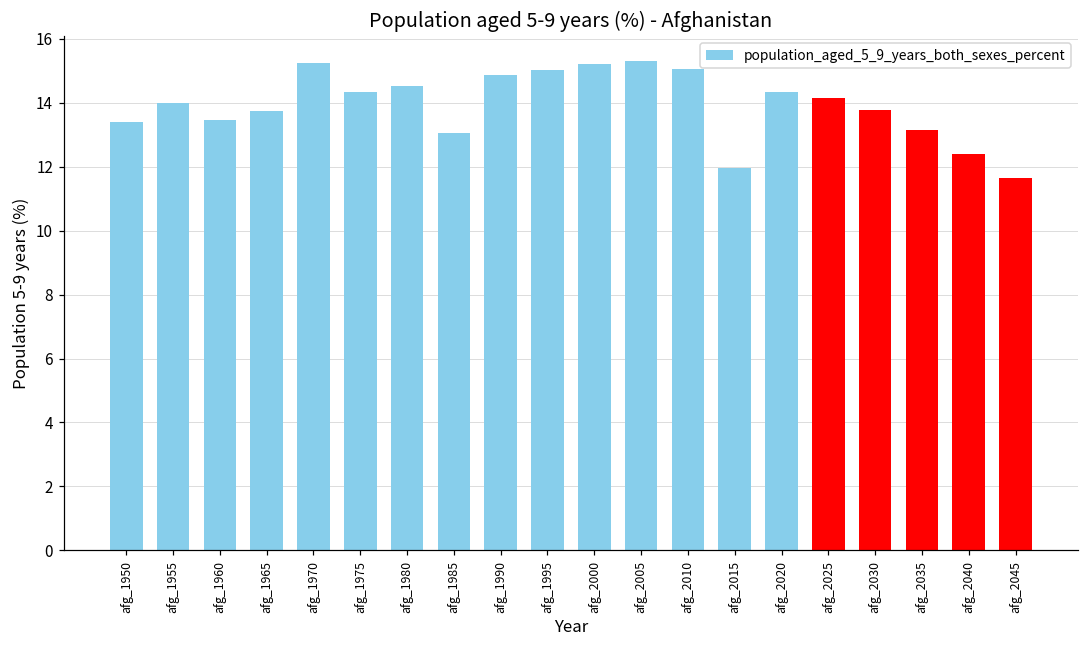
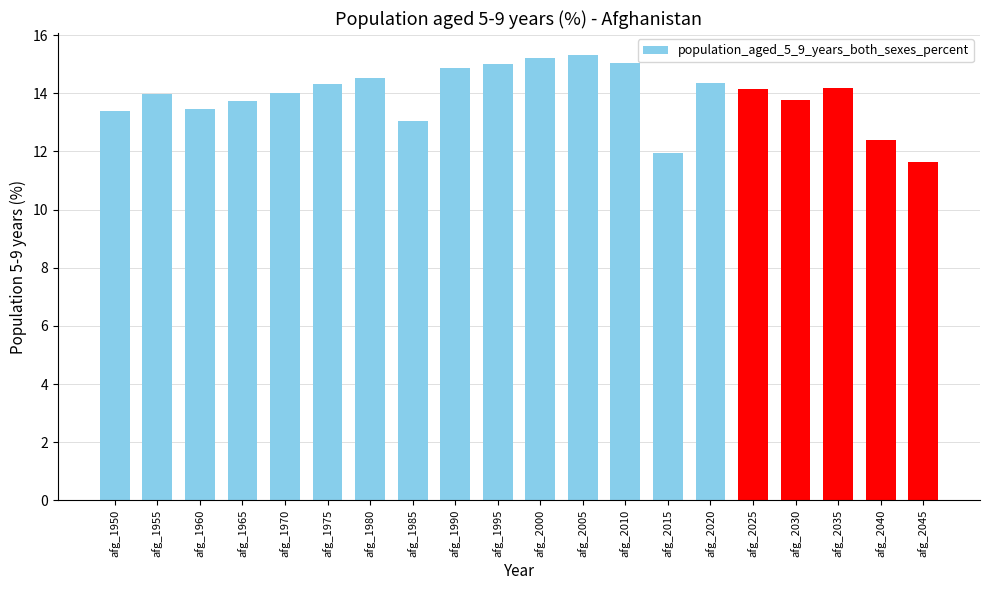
  {
    "afg_1950": 13.4,
    "afg_1955": 14.0,
    "afg_1960": 13.5,
    "afg_1965": 13.7,
-   "afg_1970": 15.2,
+   "afg_1970": 14.0,
    "afg_1975": 14.3,
    "afg_1980": 14.5,
    "afg_1985": 13.0,
    "afg_1990": 14.9,
    "afg_1995": 15.0,
    "afg_2000": 15.2,
    "afg_2005": 15.3,
    "afg_2010": 15.1,
    "afg_2015": 12.0,
    "afg_2020": 14.3,
    "afg_2025": 14.2,
    "afg_2030": 13.8,
-   "afg_2035": 13.2,
+   "afg_2035": 14.2,
    "afg_2040": 12.4,
    "afg_2045": 11.6
  }
